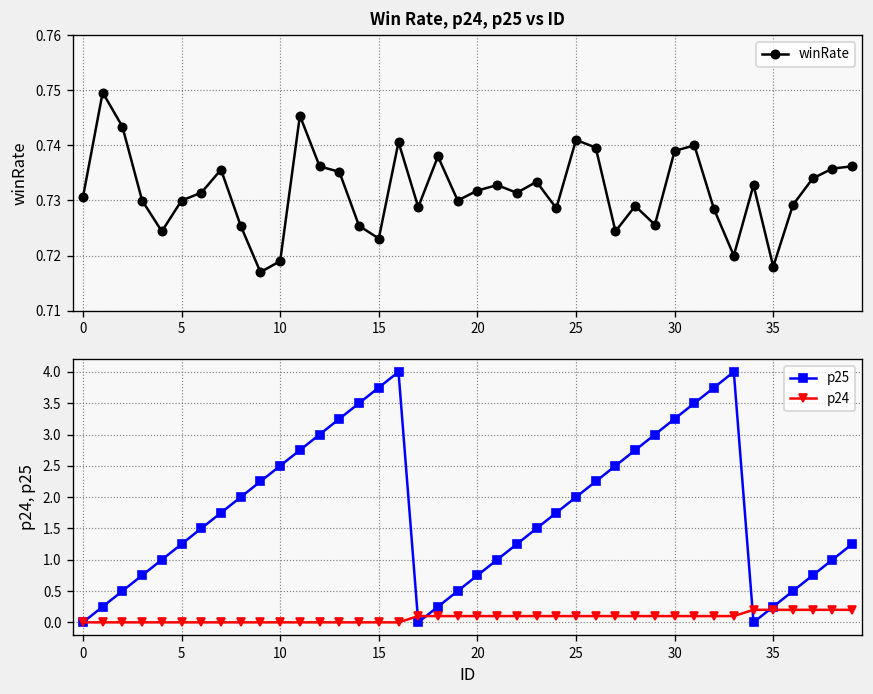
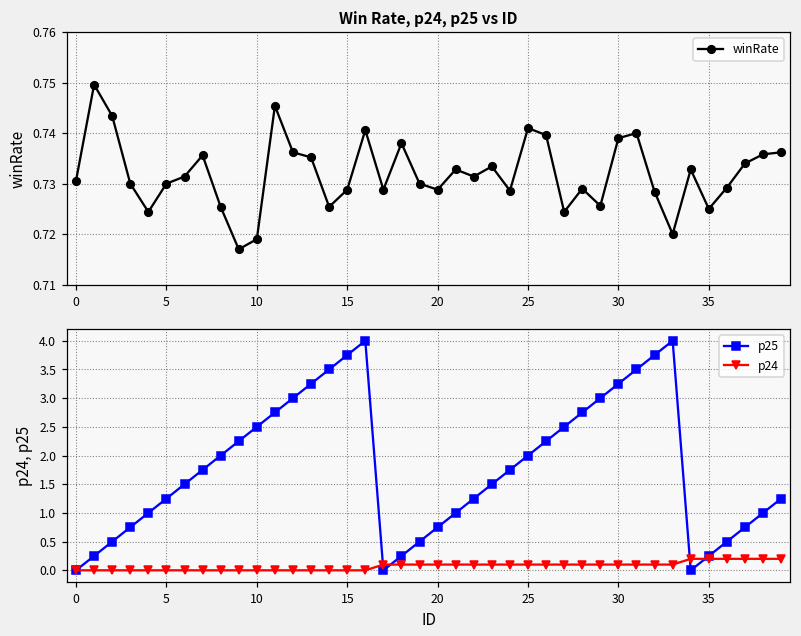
  {
    "Win Rate, p24, p25 vs ID": {
      "0": 0.731,
      "5": 0.730,
      "10": 0.719,
-     "15": 0.723,
-     "20": 0.732,
+     "15": 0.729,
+     "20": 0.729,
      "25": 0.741,
      "30": 0.739,
-     "35": 0.718
+     "35": 0.725
    }
  }
